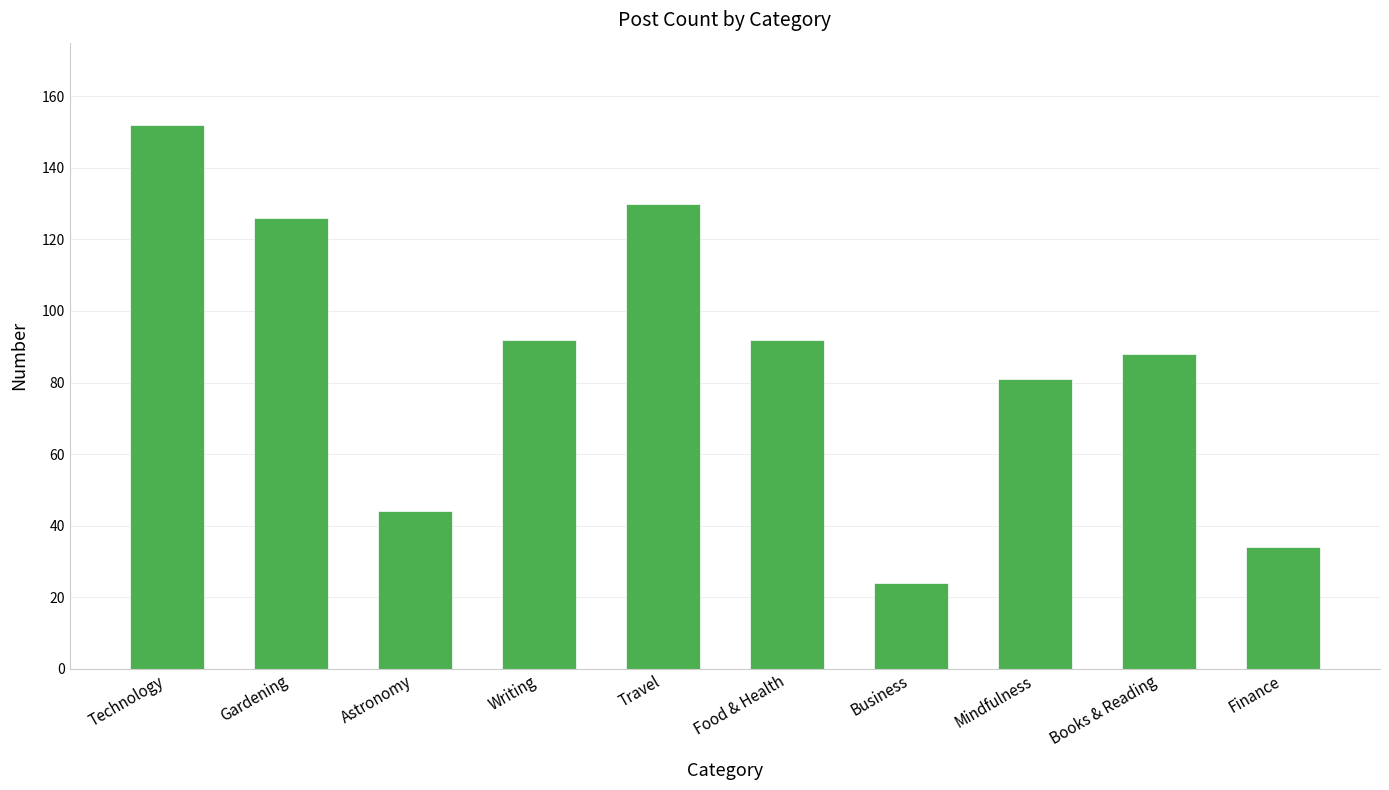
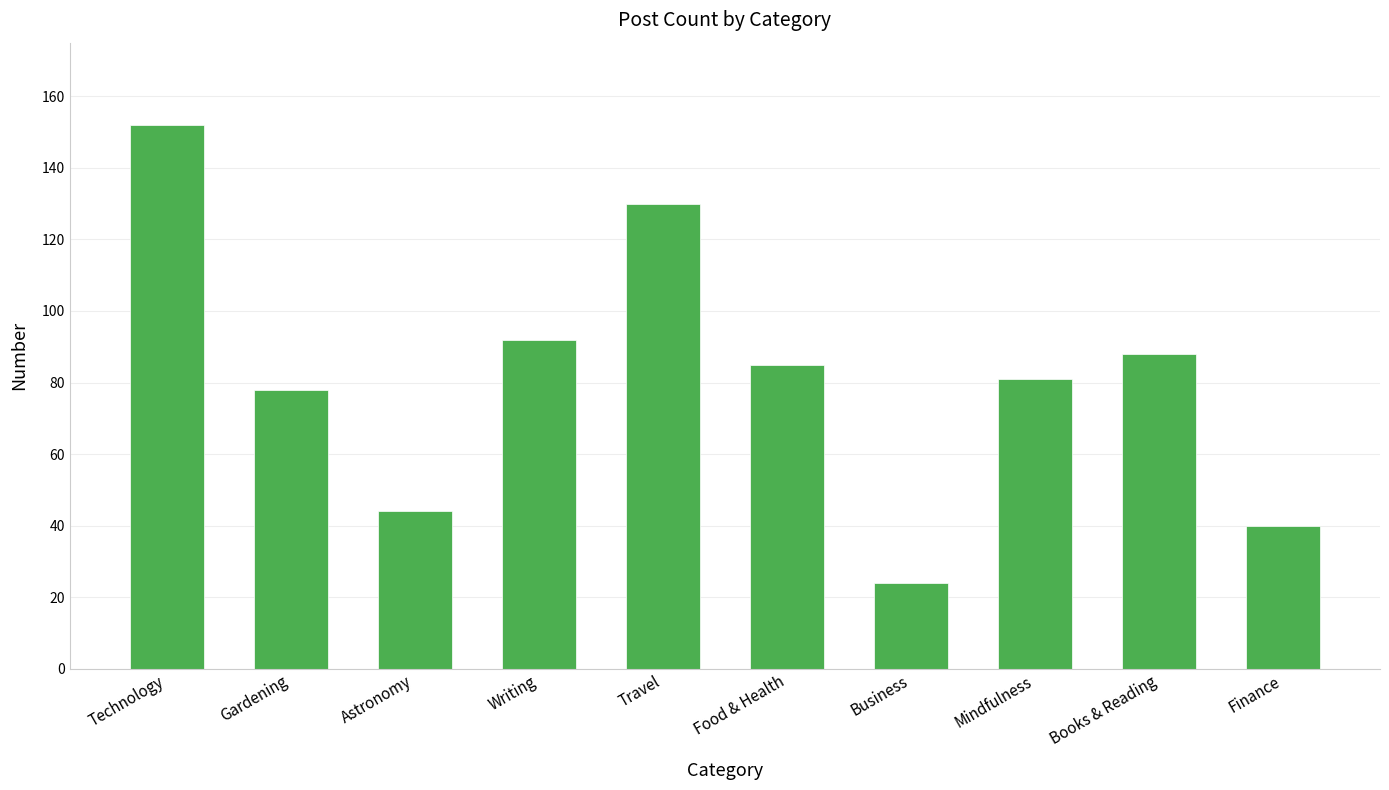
  {
    "Technology": 152,
-   "Gardening": 126,
+   "Gardening": 78,
    "Astronomy": 44,
    "Writing": 92,
    "Travel": 130,
-   "Food & Health": 92,
+   "Food & Health": 85,
    "Business": 24,
    "Mindfulness": 81,
    "Books & Reading": 88,
-   "Finance": 34
+   "Finance": 40
  }
